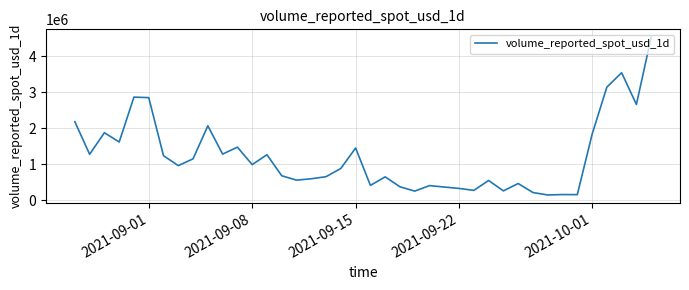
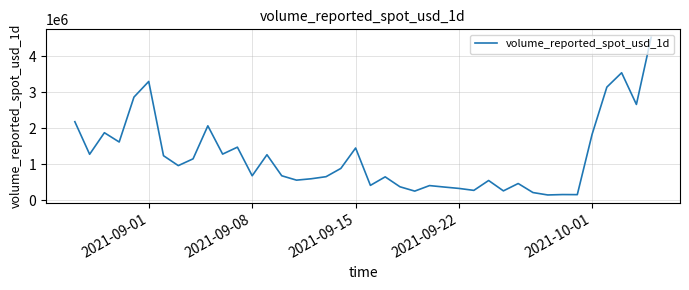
  {
-   "2021-09-01": 2800000,
-   "2021-09-08": 1000000,
+   "2021-09-01": 3300000,
+   "2021-09-08": 700000,
    "2021-09-15": 1500000,
    "2021-09-22": 300000,
    "2021-10-01": 1800000
  }
